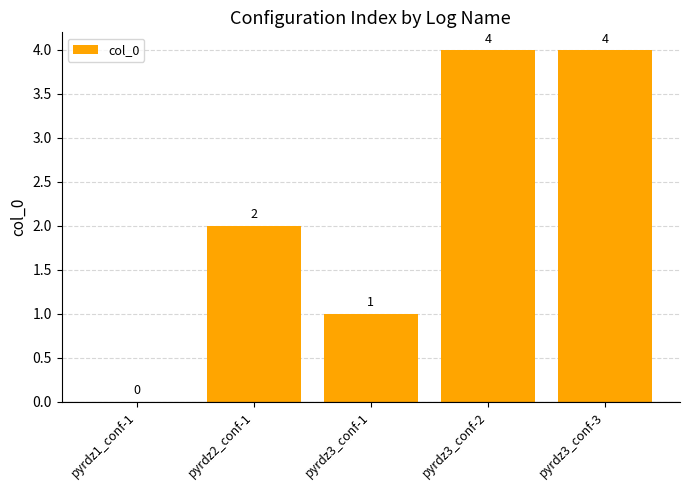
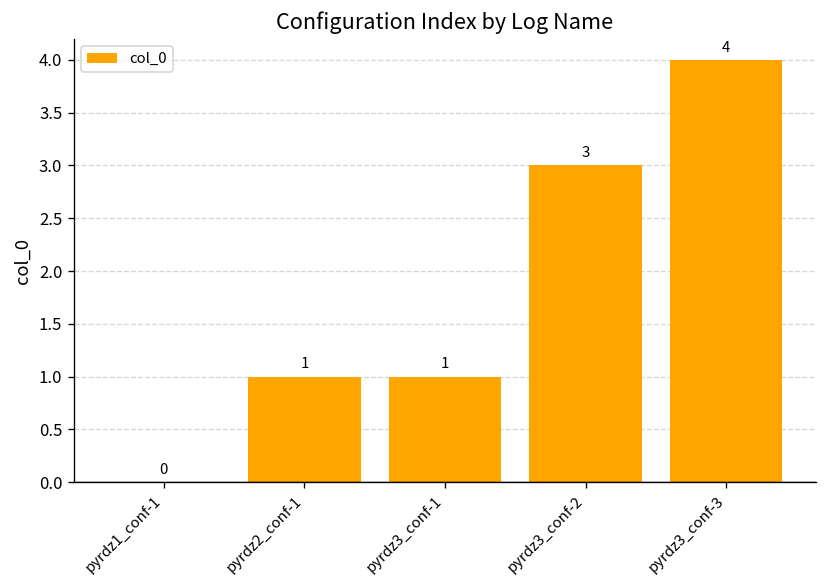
  {
    "pyrdz1_conf-1": 0,
-   "pyrdz2_conf-1": 2,
+   "pyrdz2_conf-1": 1,
    "pyrdz3_conf-1": 1,
-   "pyrdz3_conf-2": 4,
+   "pyrdz3_conf-2": 3,
    "pyrdz3_conf-3": 4
  }
